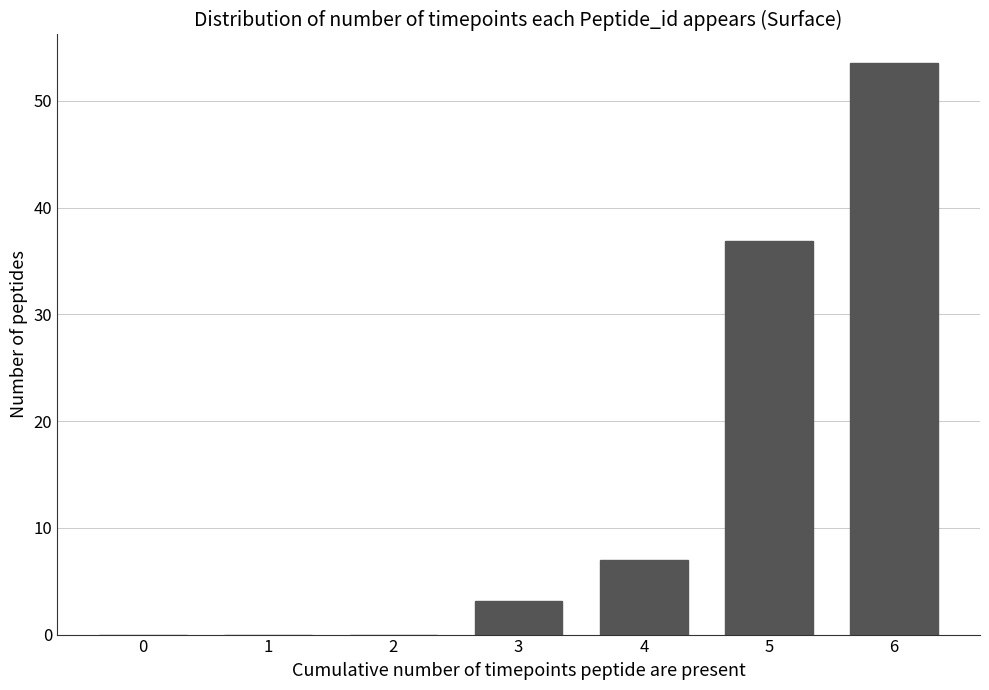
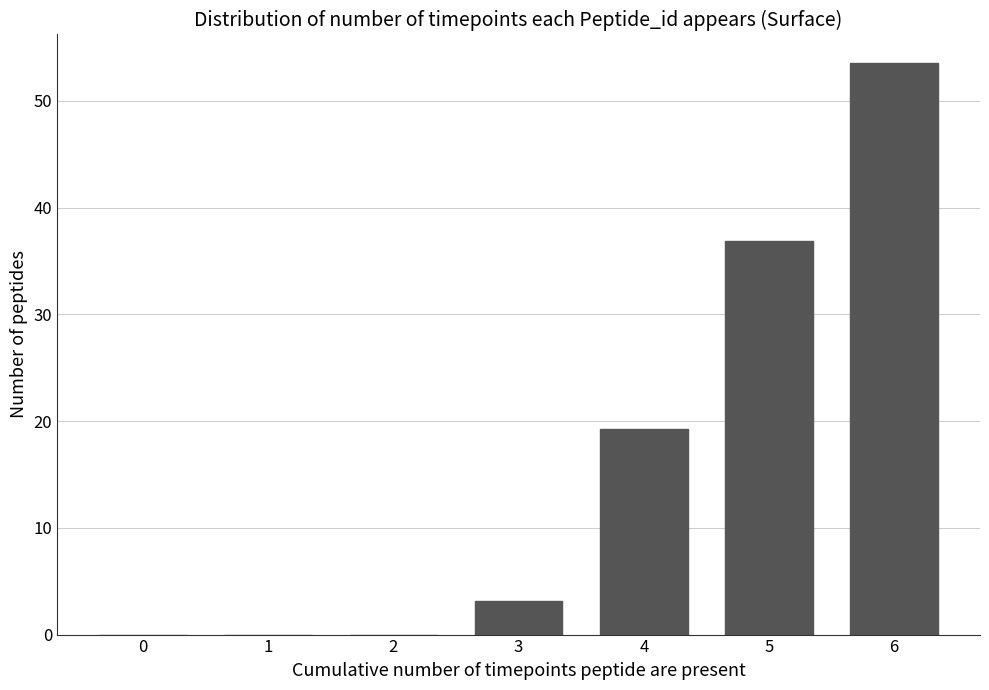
  {
    "0": 0.0,
    "1": 0.0,
    "2": 0.0,
    "3": 3.1,
-   "4": 7.0,
+   "4": 19.2,
    "5": 36.9,
    "6": 53.5
  }
